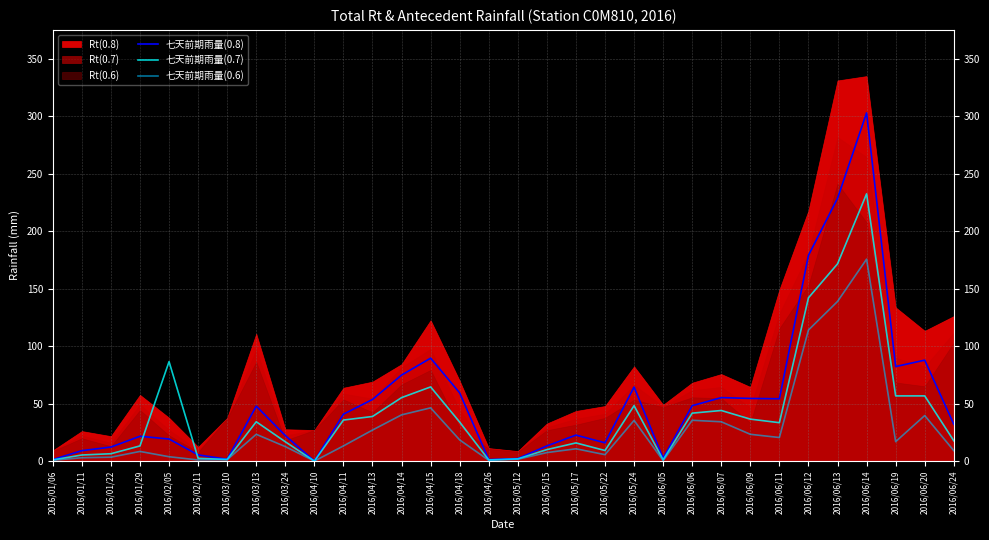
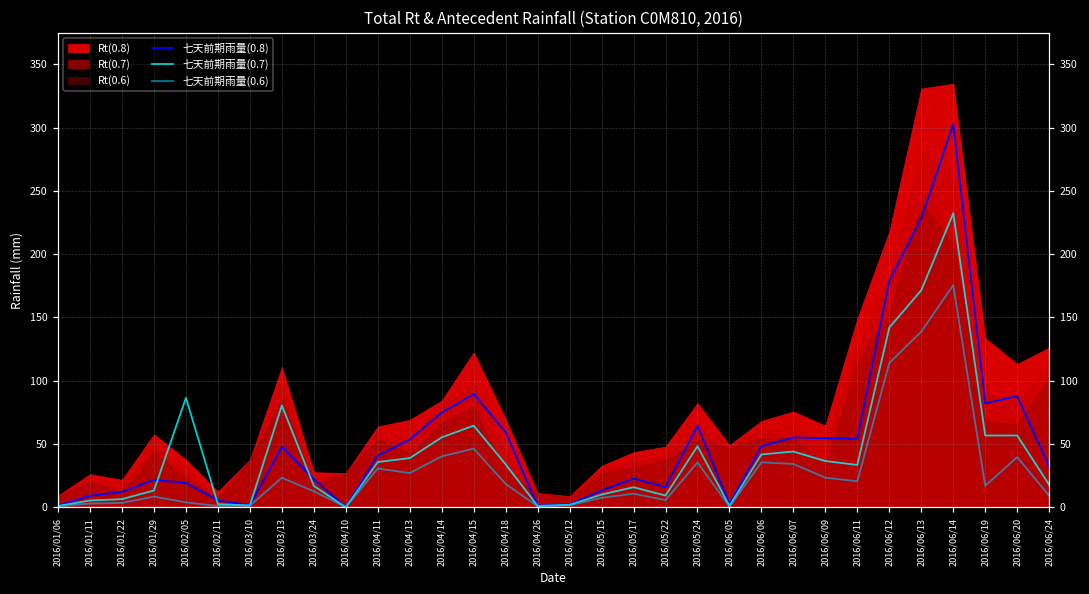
  {
    "七天前期雨量(0.8)": {
      "2016/01/11": 9,
      "2016/01/29": 22,
      "2016/02/05": 19,
      "2016/02/11": 5,
      "2016/03/13": 48,
      "2016/04/11": 41,
      "2016/04/14": 75,
      "2016/04/15": 90,
      "2016/04/18": 59,
      "2016/05/15": 13,
      "2016/05/17": 23,
      "2016/05/22": 16,
      "2016/06/06": 48,
      "2016/06/09": 55,
      "2016/06/11": 54,
      "2016/06/13": 229,
      "2016/06/14": 303,
      "2016/06/19": 82,
      "2016/06/20": 88,
      "2016/06/24": 32
    },
    "七天前期雨量(0.7)": {
      "2016/01/11": 5,
      "2016/01/22": 6,
      "2016/01/29": 13,
      "2016/02/05": 87,
-     "2016/03/13": 34,
+     "2016/03/13": 81,
      "2016/04/11": 36,
      "2016/04/13": 39,
      "2016/04/14": 55,
      "2016/04/15": 65,
      "2016/04/18": 34,
      "2016/05/15": 10,
      "2016/05/17": 16,
      "2016/05/22": 9,
      "2016/05/24": 48,
      "2016/06/06": 42,
      "2016/06/07": 44,
      "2016/06/09": 37,
      "2016/06/11": 33,
      "2016/06/12": 142,
      "2016/06/13": 172,
      "2016/06/14": 232,
      "2016/06/19": 57,
      "2016/06/20": 57,
      "2016/06/24": 18
    },
    "七天前期雨量(0.6)": {
      "2016/01/11": 3,
      "2016/01/22": 3,
      "2016/01/29": 8,
      "2016/02/05": 4,
      "2016/03/13": 23,
      "2016/03/24": 13,
-     "2016/04/11": 13,
+     "2016/04/11": 31,
      "2016/04/13": 27,
      "2016/04/14": 40,
      "2016/04/15": 46,
      "2016/04/18": 18,
      "2016/05/15": 7,
      "2016/05/17": 11,
      "2016/05/22": 6,
      "2016/05/24": 35,
      "2016/06/06": 36,
      "2016/06/07": 34,
      "2016/06/09": 23,
      "2016/06/11": 21,
      "2016/06/12": 114,
      "2016/06/13": 139,
      "2016/06/14": 176,
      "2016/06/19": 17,
      "2016/06/20": 40,
      "2016/06/24": 9
    }
  }
